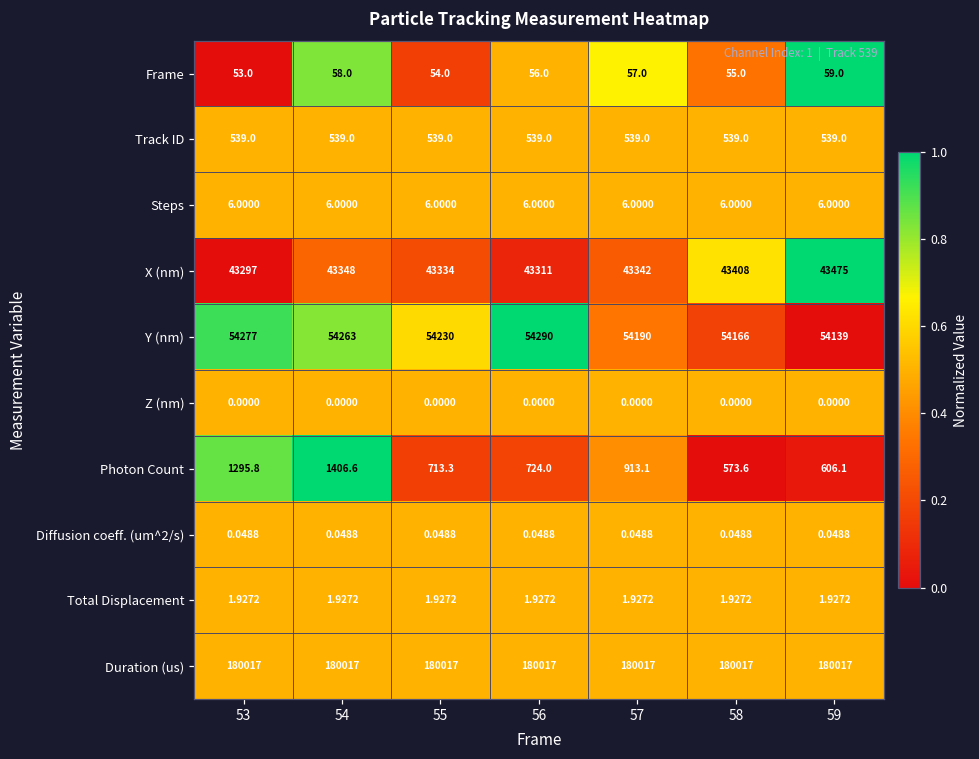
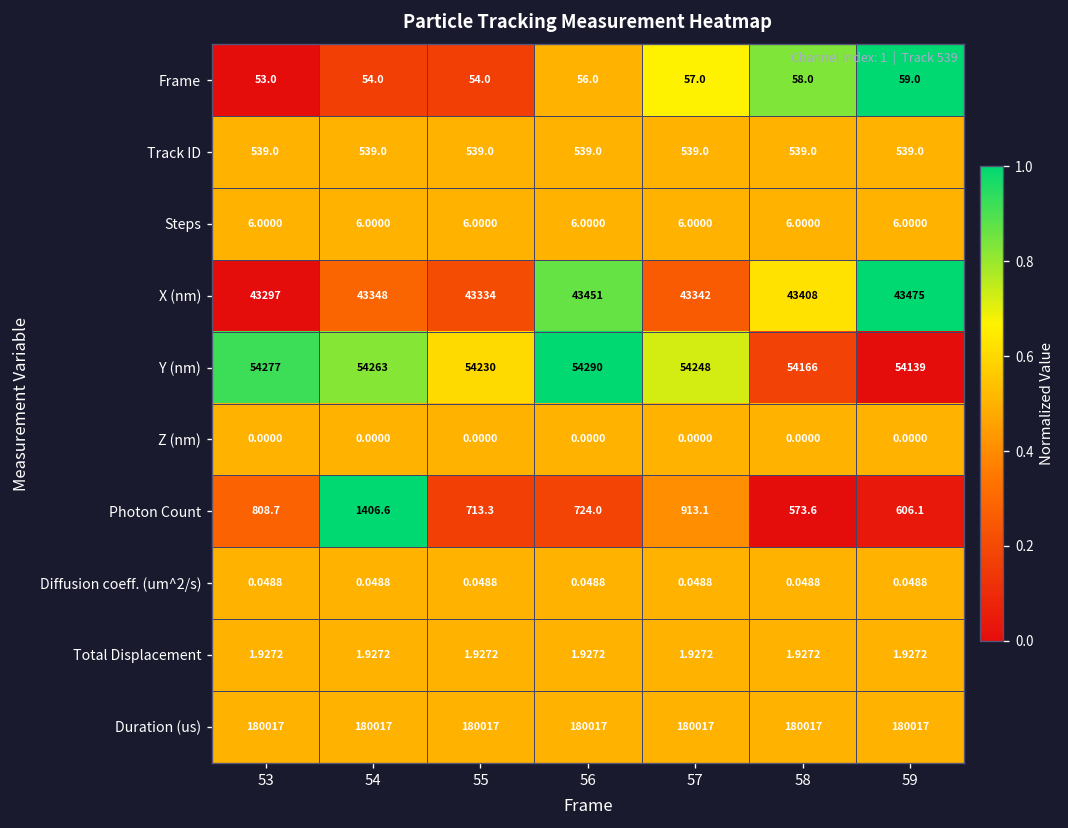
  {
    "Frame": {
      "53": 53.0,
-     "54": 58.0,
+     "54": 54.0,
      "55": 54.0,
      "56": 56.0,
      "57": 57.0,
-     "58": 55.0
+     "58": 58.0
    },
    "Track ID": {
      "53": 539.0,
      "54": 539.0,
      "55": 539.0,
      "56": 539.0,
      "57": 539.0,
      "58": 539.0,
      "59": 539.0
    },
    "Steps": {
      "53": 6.0000,
      "54": 6.0000,
      "55": 6.0000,
      "56": 6.0000,
      "57": 6.0000,
      "58": 6.0000,
      "59": 6.0000
    },
    "X (nm)": {
      "53": 43297,
      "54": 43348,
      "55": 43334,
-     "56": 43311,
+     "56": 43451,
      "57": 43342,
      "58": 43408,
      "59": 43475
    },
    "Y (nm)": {
      "53": 54277,
      "54": 54263,
      "55": 54230,
      "56": 54290,
-     "57": 54190,
+     "57": 54248,
      "58": 54166,
      "59": 54139
    },
    "Z (nm)": {
      "53": 0.0000,
      "54": 0.0000,
      "55": 0.0000,
      "56": 0.0000,
      "57": 0.0000,
      "58": 0.0000,
      "59": 0.0000
    },
    "Photon Count": {
-     "53": 1295.8,
+     "53": 808.7,
      "54": 1406.6,
      "55": 713.3,
      "56": 724.0,
      "57": 913.1,
      "58": 573.6,
      "59": 606.1
    },
    "Diffusion coeff. (um^2/s)": {
      "53": 0.0488,
      "54": 0.0488,
      "55": 0.0488,
      "56": 0.0488,
      "57": 0.0488,
      "58": 0.0488,
      "59": 0.0488
    },
    "Total Displacement": {
      "53": 1.9272,
      "54": 1.9272,
      "55": 1.9272,
      "56": 1.9272,
      "57": 1.9272,
      "58": 1.9272,
      "59": 1.9272
    },
    "Duration (us)": {
      "53": 180017,
      "54": 180017,
      "55": 180017,
      "56": 180017,
      "57": 180017,
      "58": 180017,
      "59": 180017
    }
  }
